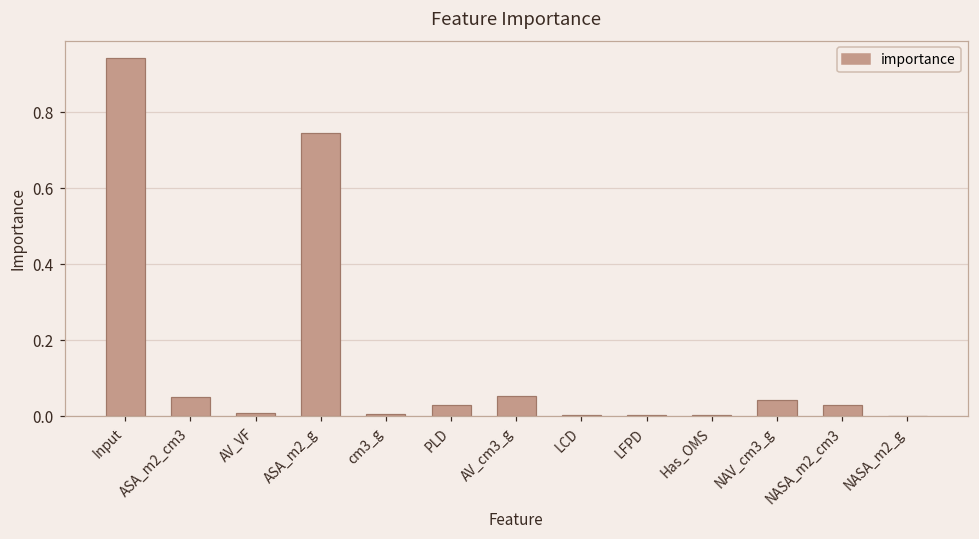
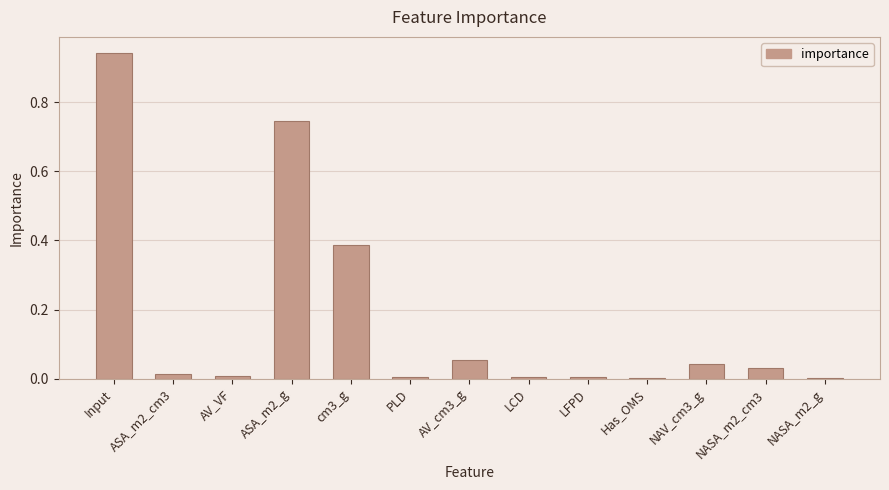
  {
    "Input": 0.94,
-   "ASA_m2_cm3": 0.05,
+   "ASA_m2_cm3": 0.01,
    "AV_VF": 0.01,
    "ASA_m2_g": 0.75,
-   "cm3_g": 0.01,
-   "PLD": 0.03,
+   "cm3_g": 0.39,
+   "PLD": 0.01,
    "AV_cm3_g": 0.05,
    "NAV_cm3_g": 0.04,
    "NASA_m2_cm3": 0.03
  }
